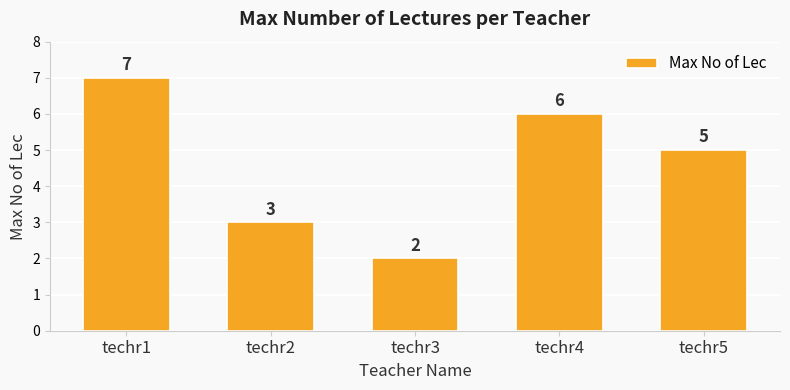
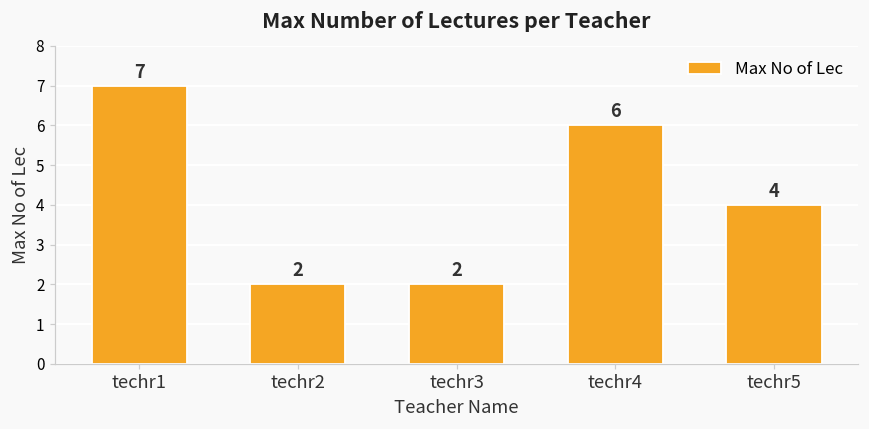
  {
    "techr1": 7,
-   "techr2": 3,
+   "techr2": 2,
    "techr3": 2,
    "techr4": 6,
-   "techr5": 5
+   "techr5": 4
  }
